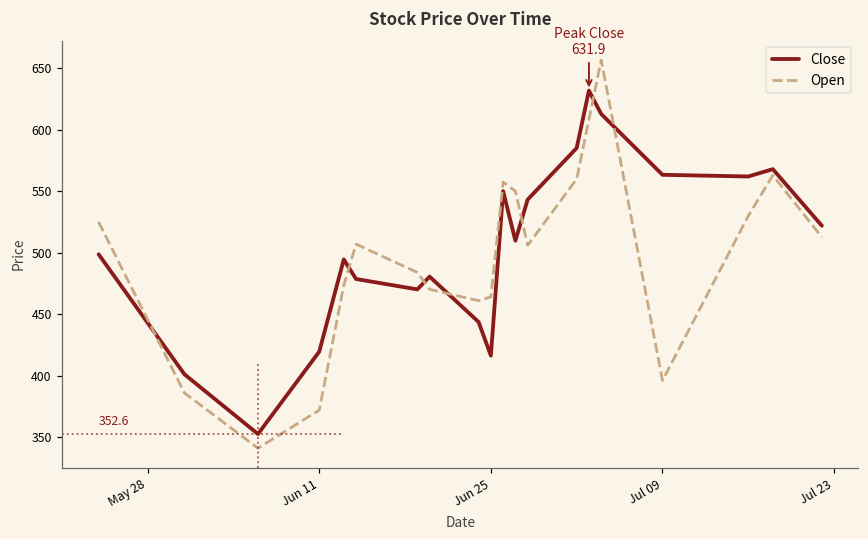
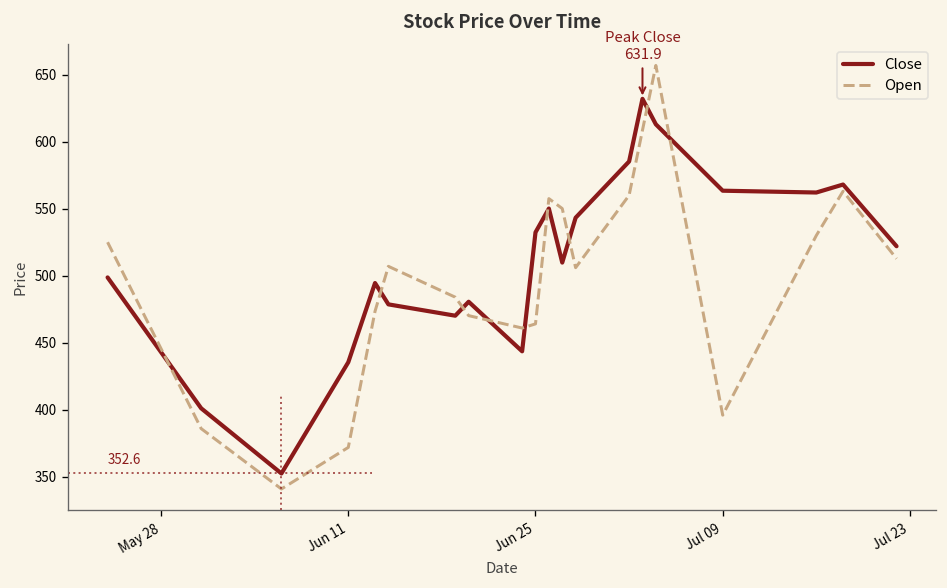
  {
    "Close": {
-     "Jun 11": 420,
-     "Jun 25": 416,
+     "Jun 11": 436,
+     "Jun 25": 532,
      "Jul 09": 563
    },
    "Open": {
      "Jun 11": 372,
      "Jun 25": 464,
      "Jul 09": 396
    }
  }
